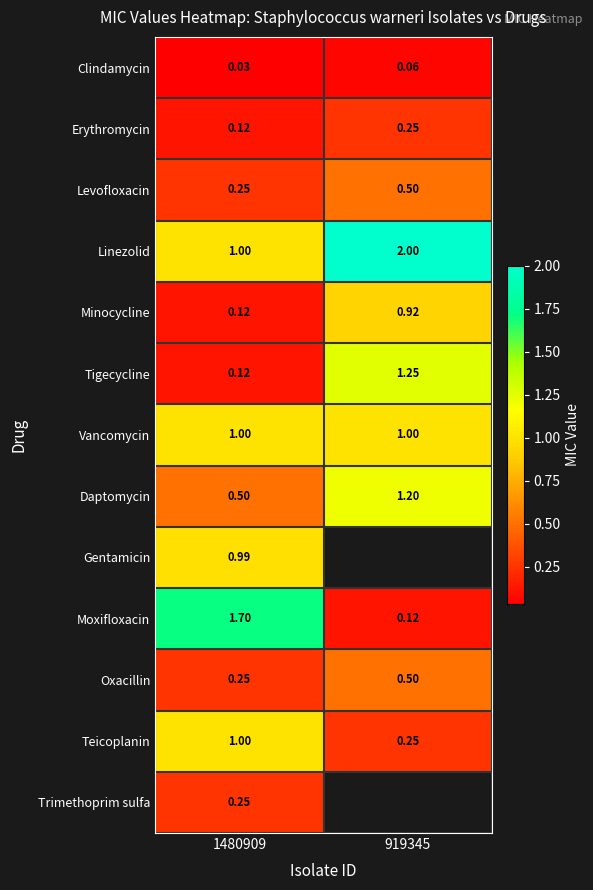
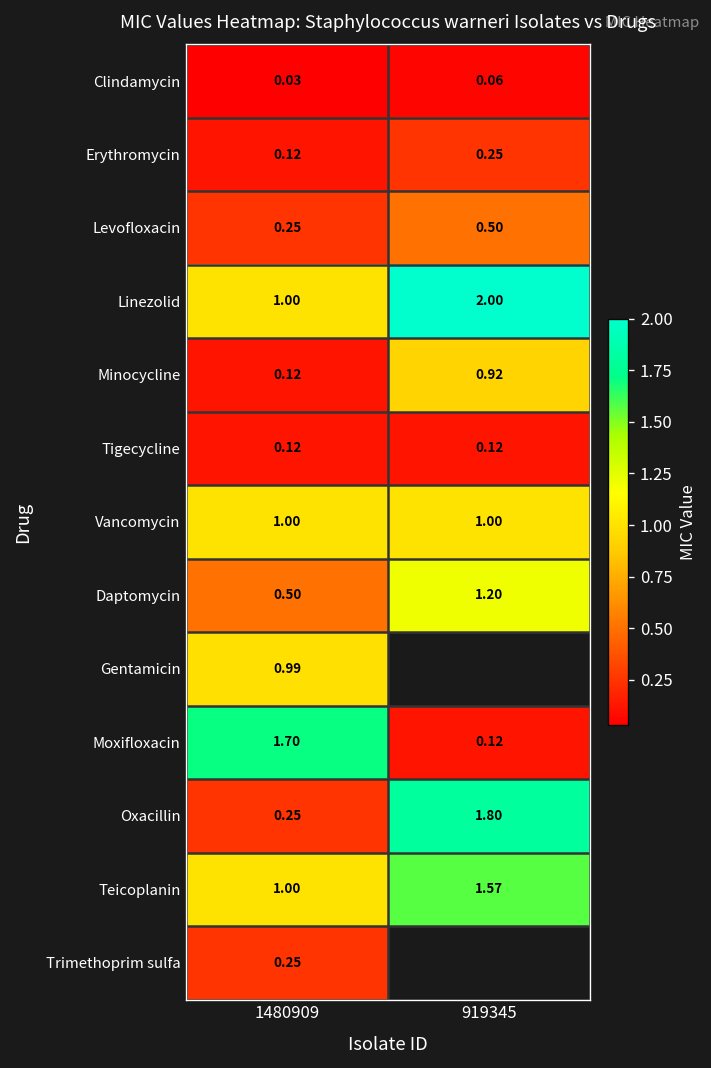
  {
    "Clindamycin": {
      "1480909": 0.03,
      "919345": 0.06
    },
    "Erythromycin": {
      "1480909": 0.12,
      "919345": 0.25
    },
    "Levofloxacin": {
      "1480909": 0.25,
      "919345": 0.50
    },
    "Linezolid": {
      "1480909": 1.00,
      "919345": 2.00
    },
    "Minocycline": {
      "1480909": 0.12,
      "919345": 0.92
    },
    "Tigecycline": {
      "1480909": 0.12,
-     "919345": 1.25
+     "919345": 0.12
    },
    "Vancomycin": {
      "1480909": 1.00,
      "919345": 1.00
    },
    "Daptomycin": {
      "1480909": 0.50,
      "919345": 1.20
    },
    "Gentamicin": {
      "1480909": 0.99
    },
    "Moxifloxacin": {
      "1480909": 1.70,
      "919345": 0.12
    },
    "Oxacillin": {
      "1480909": 0.25,
-     "919345": 0.50
+     "919345": 1.80
    },
    "Teicoplanin": {
      "1480909": 1.00,
-     "919345": 0.25
+     "919345": 1.57
    },
    "Trimethoprim sulfa": {
      "1480909": 0.25
    }
  }
